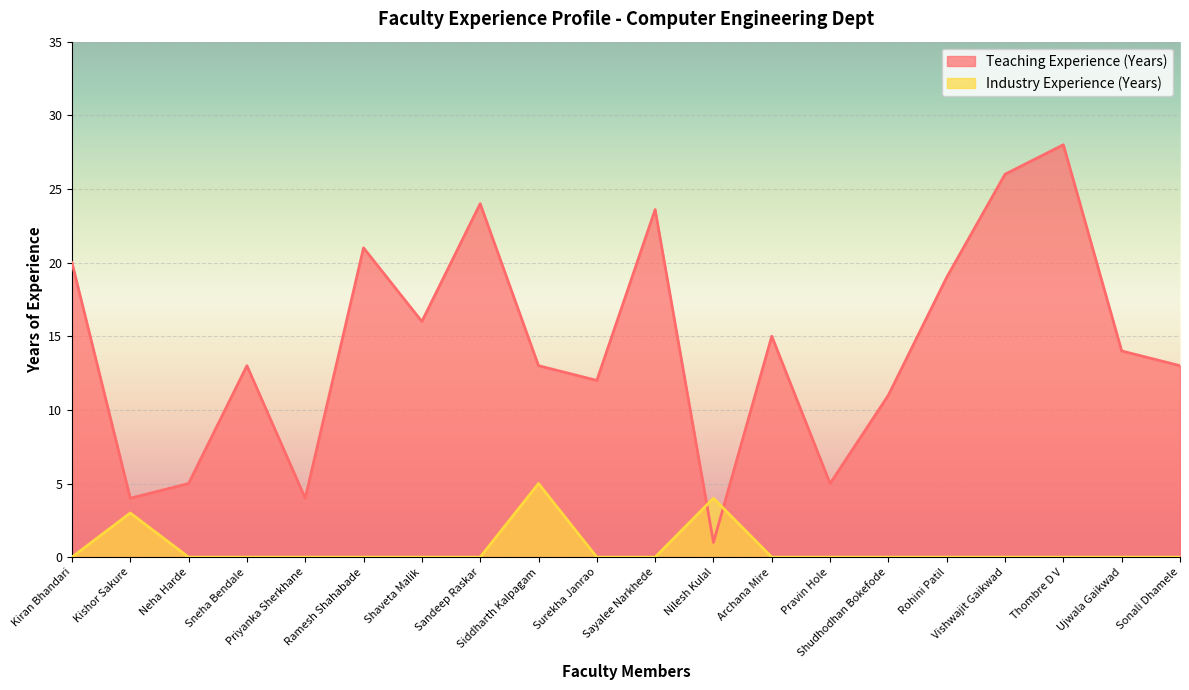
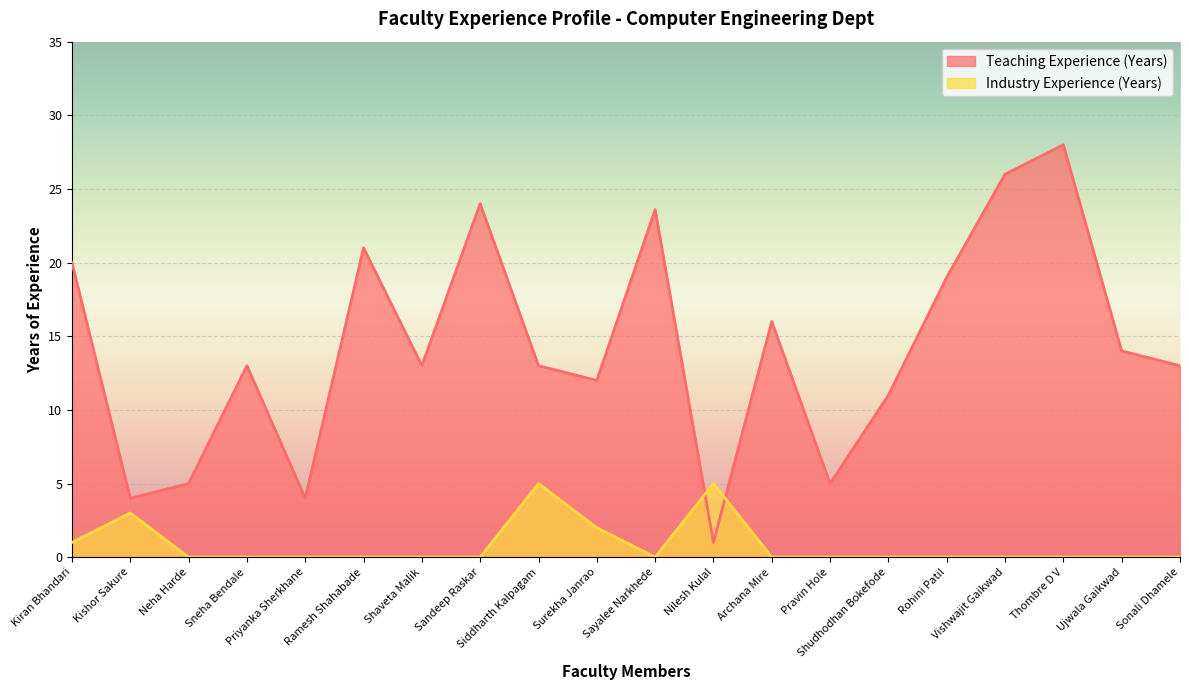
  {
    "Teaching Experience (Years)": {
      "Kiran Bhandari": 20,
      "Kishor Sakure": 4,
      "Neha Harde": 5,
      "Sneha Bendale": 13,
      "Priyanka Sherkhane": 4,
      "Ramesh Shahabade": 21,
-     "Shaveta Malik": 16,
+     "Shaveta Malik": 13,
      "Sandeep Raskar": 24,
      "Siddharth Kalpagam": 13,
      "Surekha Janrao": 12,
      "Sayalee Narkhede": 23.6,
      "Nilesh Kulal": 1,
-     "Archana Mire": 15,
+     "Archana Mire": 16,
      "Pravin Hole": 5,
      "Shudhodhan Bokefode": 11,
      "Rohini Patil": 19,
      "Vishwajit Gaikwad": 26,
      "Thombre D V": 28,
      "Ujwala Gaikwad": 14,
      "Sonali Dhamele": 13
    },
    "Industry Experience (Years)": {
-     "Kiran Bhandari": 0,
+     "Kiran Bhandari": 1,
      "Kishor Sakure": 3,
      "Neha Harde": 0,
      "Sneha Bendale": 0,
      "Priyanka Sherkhane": 0,
      "Ramesh Shahabade": 0,
      "Shaveta Malik": 0,
      "Sandeep Raskar": 0,
      "Siddharth Kalpagam": 5,
-     "Surekha Janrao": 0,
+     "Surekha Janrao": 2,
      "Sayalee Narkhede": 0,
-     "Nilesh Kulal": 4,
+     "Nilesh Kulal": 5,
      "Archana Mire": 0,
      "Pravin Hole": 0,
      "Shudhodhan Bokefode": 0,
      "Rohini Patil": 0,
      "Vishwajit Gaikwad": 0,
      "Thombre D V": 0,
      "Ujwala Gaikwad": 0,
      "Sonali Dhamele": 0
    }
  }
